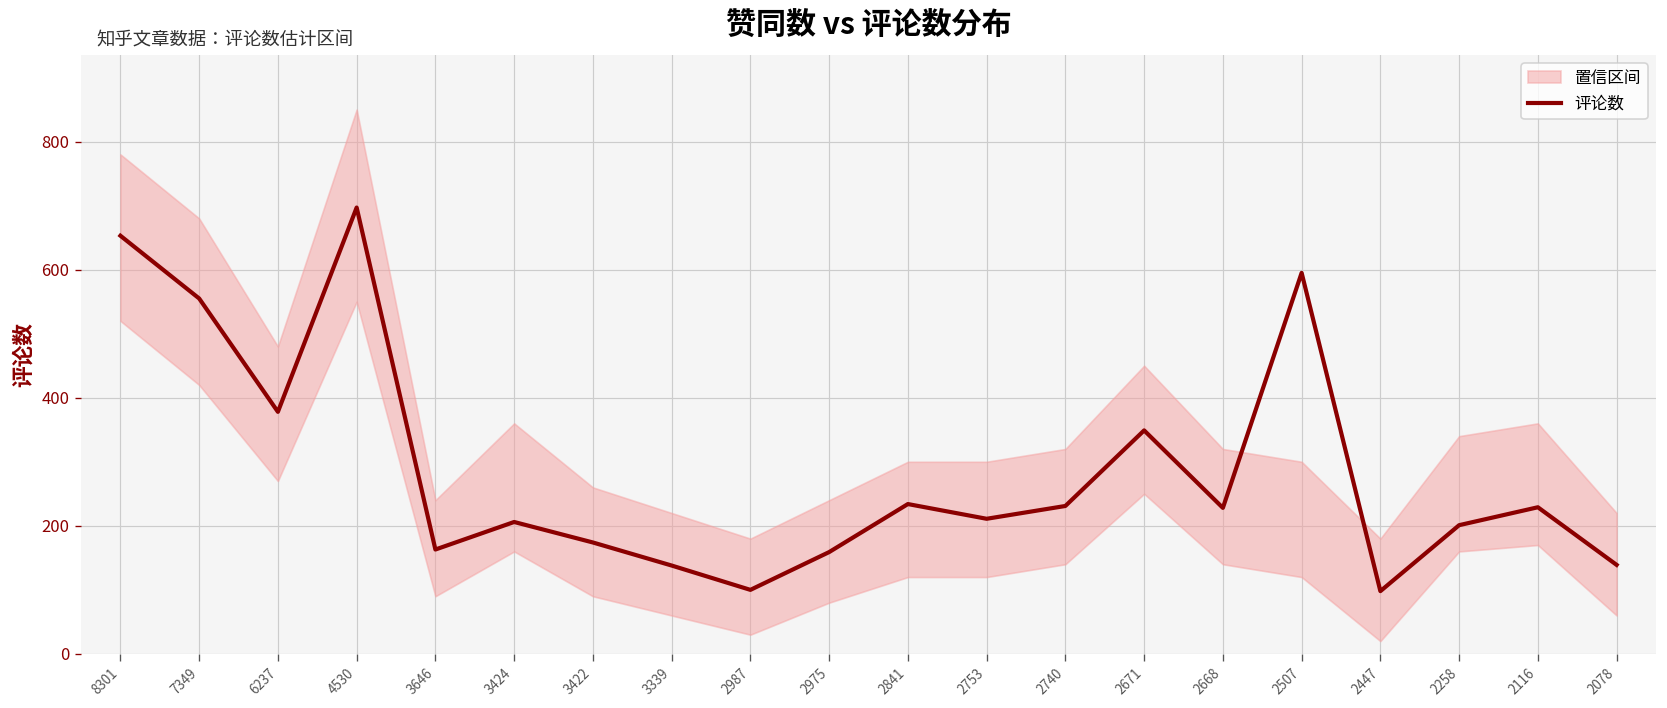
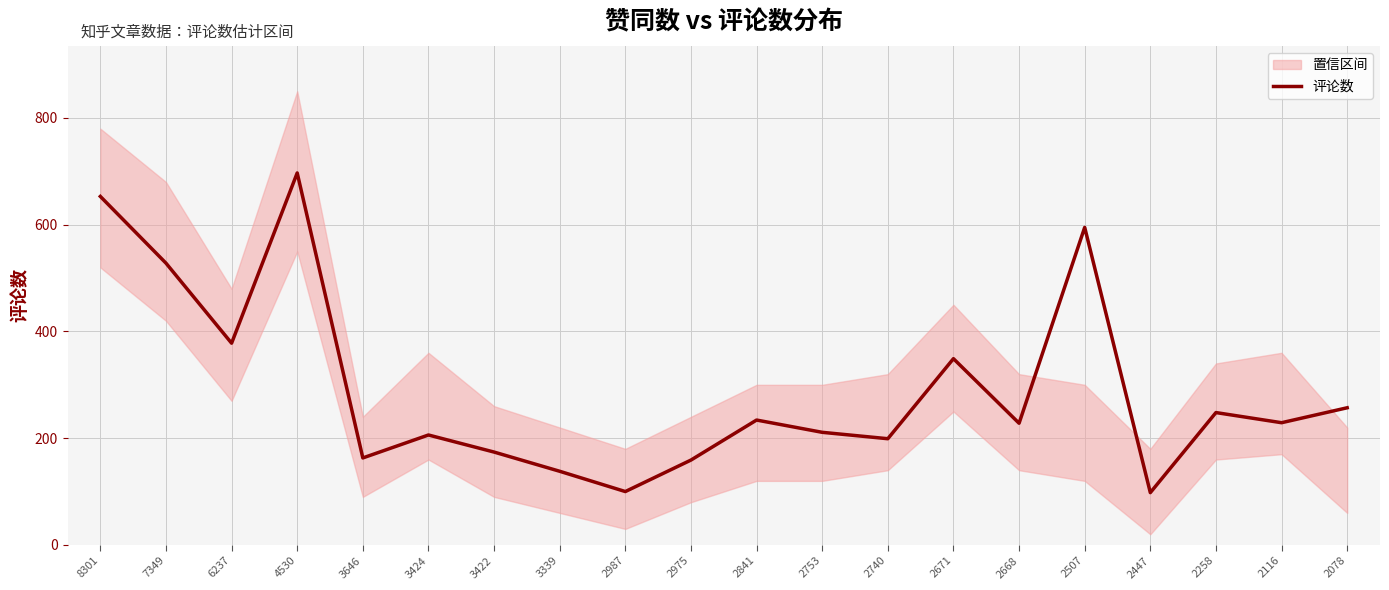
  {
    "评论数": {
      "8301": 650,
-     "7349": 560,
+     "7349": 530,
      "6237": 380,
      "4530": 700,
      "3646": 160,
      "3424": 210,
      "3422": 170,
      "3339": 140,
      "2987": 100,
      "2975": 160,
      "2841": 230,
      "2753": 210,
-     "2740": 230,
+     "2740": 200,
      "2671": 350,
      "2668": 230,
      "2507": 600,
      "2447": 100,
-     "2258": 200,
+     "2258": 250,
      "2116": 230,
-     "2078": 140
+     "2078": 260
    }
  }
